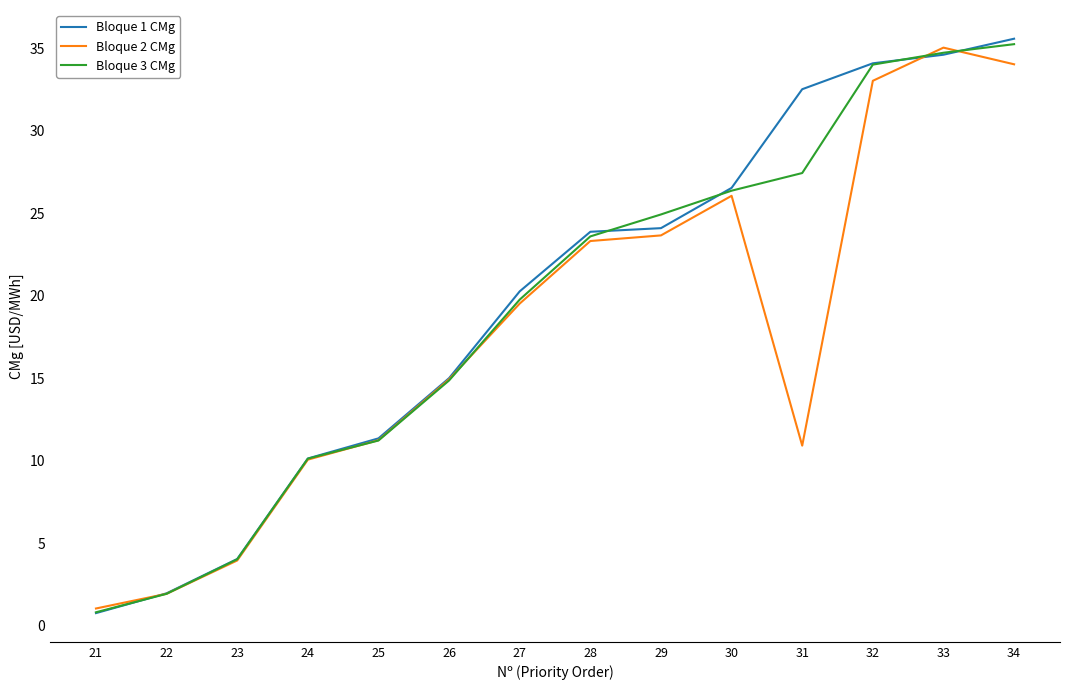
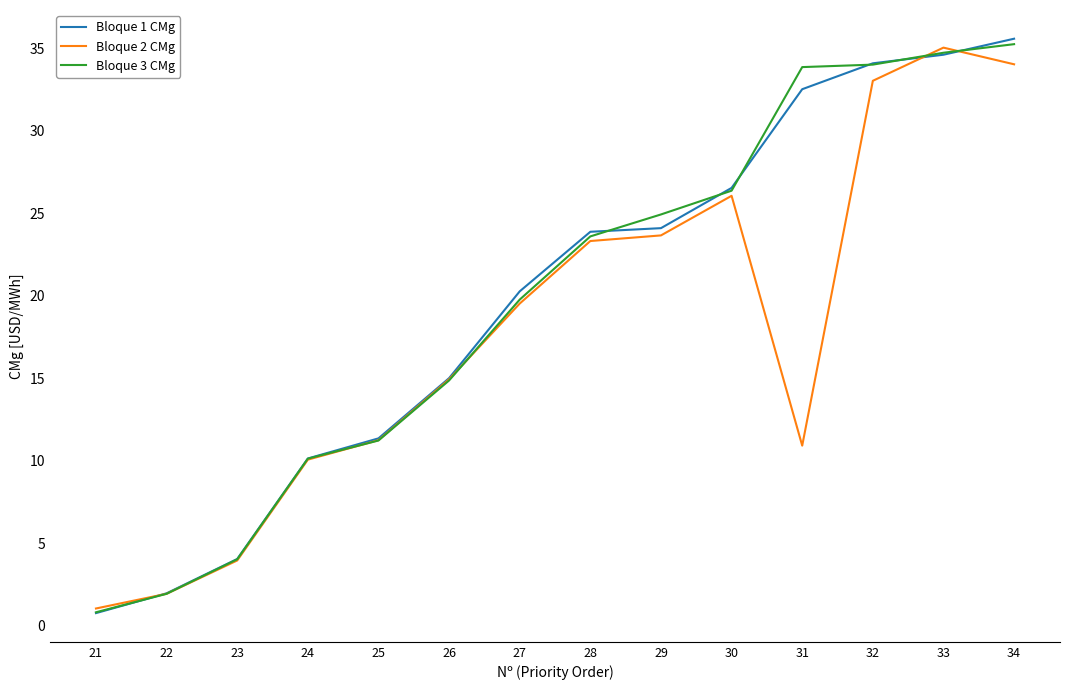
  {
    "Bloque 1 CMg": {
      "27": 20.3,
      "28": 23.9,
      "29": 24.1,
      "30": 26.5,
      "31": 32.5,
      "34": 35.6
    },
    "Bloque 2 CMg": {
      "21": 1.1,
      "27": 19.5,
      "28": 23.3,
      "29": 23.7,
      "30": 26.1,
      "31": 10.9,
      "32": 33.0,
      "33": 35.0,
      "34": 34.0
    },
    "Bloque 3 CMg": {
      "27": 19.8,
      "28": 23.6,
      "29": 24.9,
      "30": 26.4,
-     "31": 27.4,
+     "31": 33.9,
      "34": 35.3
    }
  }
